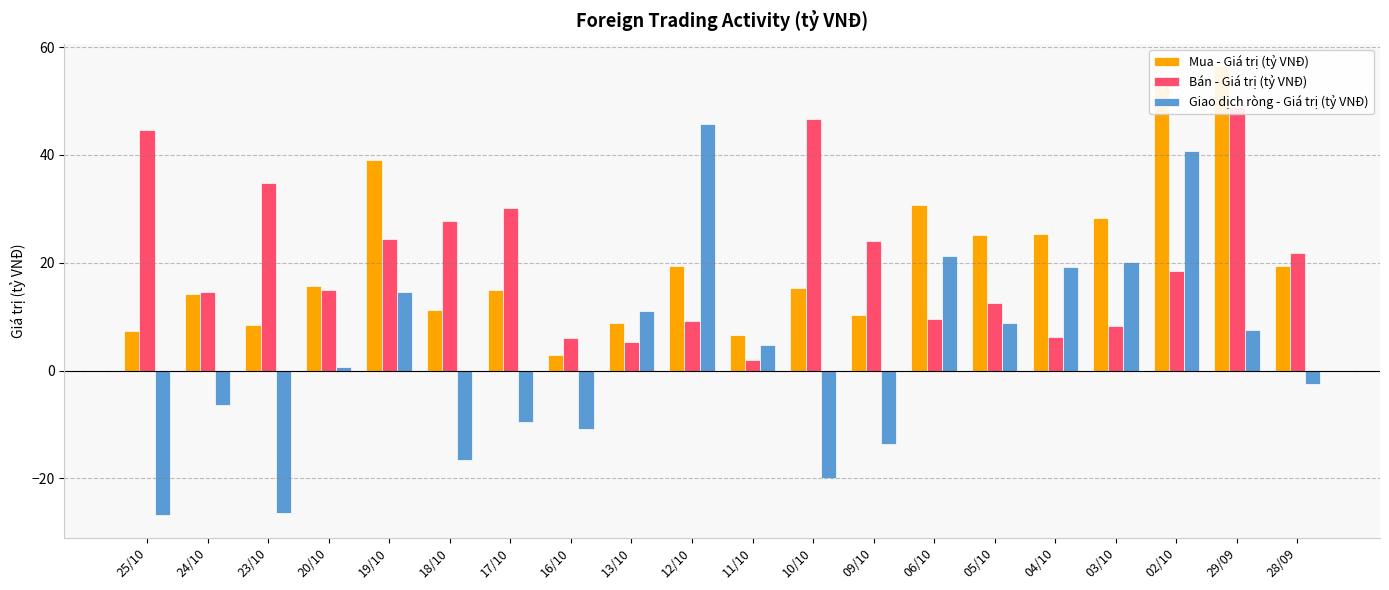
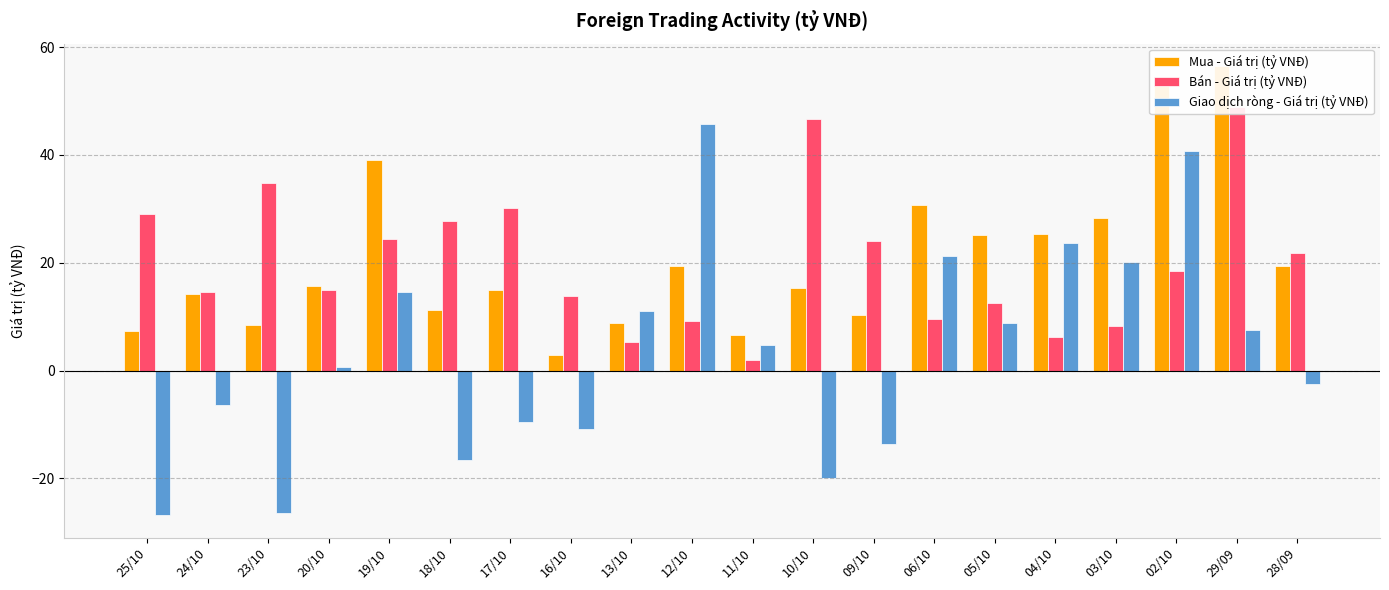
  {
    "Mua - Giá trị (tỷ VNĐ)": {
      "25/10": 7,
      "24/10": 14,
      "23/10": 8,
      "20/10": 16,
      "19/10": 39,
      "18/10": 11,
      "17/10": 15,
      "16/10": 3,
      "13/10": 9,
      "12/10": 19,
      "11/10": 7,
      "10/10": 15,
      "09/10": 10,
      "06/10": 31,
      "05/10": 25,
      "04/10": 25,
      "03/10": 28,
      "28/09": 19
    },
    "Bán - Giá trị (tỷ VNĐ)": {
-     "25/10": 45,
+     "25/10": 29,
      "24/10": 15,
      "23/10": 35,
      "20/10": 15,
      "19/10": 24,
      "18/10": 28,
      "17/10": 30,
-     "16/10": 6,
+     "16/10": 14,
      "13/10": 5,
      "12/10": 9,
      "11/10": 2,
      "10/10": 47,
      "09/10": 24,
      "06/10": 10,
      "05/10": 13,
      "04/10": 6,
      "03/10": 8,
      "02/10": 18,
      "28/09": 22
    },
    "Giao dịch ròng - Giá trị (tỷ VNĐ)": {
      "25/10": -27,
      "24/10": -6,
      "23/10": -26,
      "20/10": 1,
      "19/10": 15,
      "18/10": -17,
      "17/10": -9,
      "16/10": -11,
      "13/10": 11,
      "12/10": 46,
      "11/10": 5,
      "10/10": -20,
      "09/10": -14,
      "06/10": 21,
      "05/10": 9,
-     "04/10": 19,
+     "04/10": 24,
      "03/10": 20,
      "02/10": 41,
      "29/09": 8,
      "28/09": -2
    }
  }
